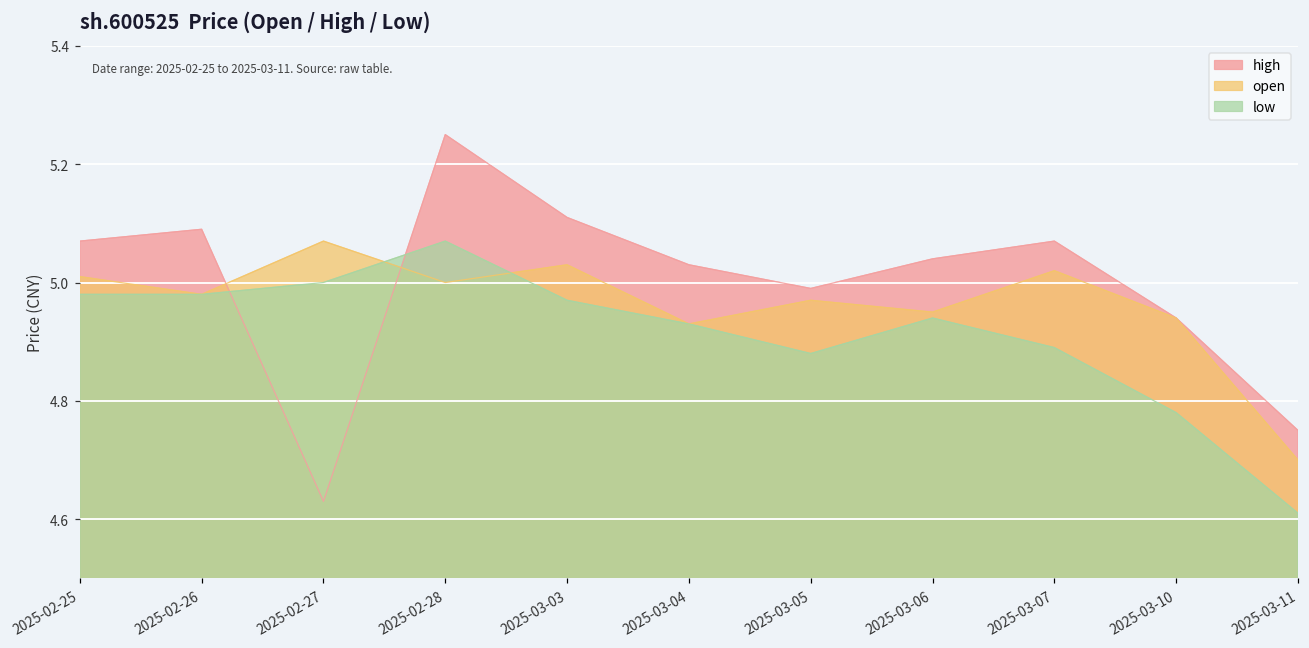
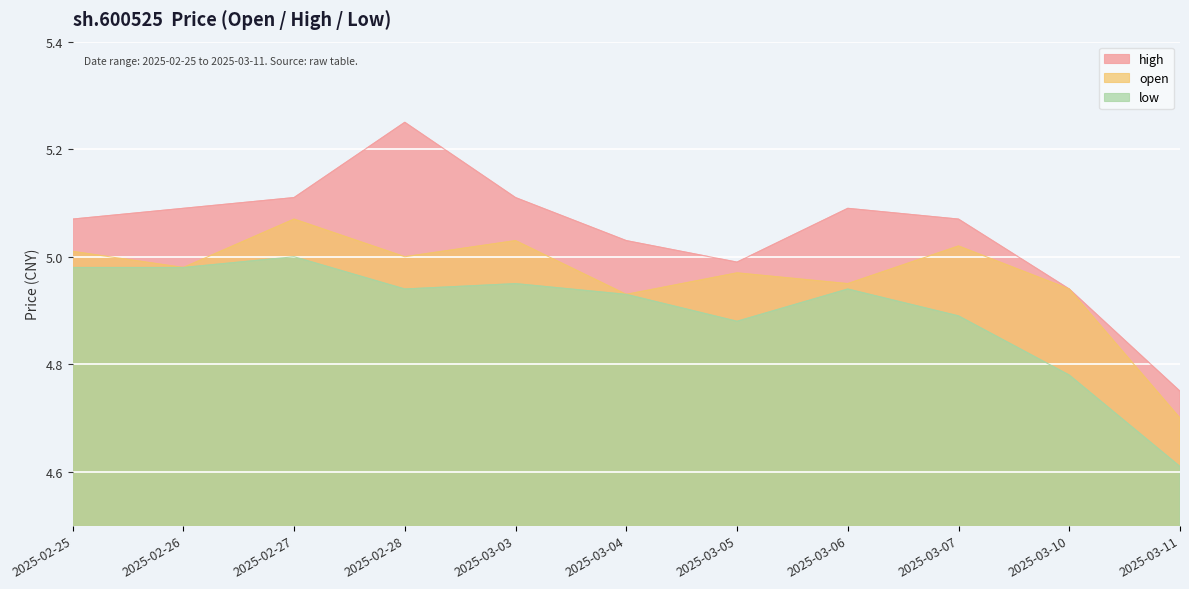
  {
    "high": {
      "2025-02-25": 5.07,
      "2025-02-26": 5.09,
-     "2025-02-27": 4.63,
+     "2025-02-27": 5.11,
      "2025-02-28": 5.25,
      "2025-03-03": 5.11,
      "2025-03-04": 5.03,
      "2025-03-05": 4.99,
-     "2025-03-06": 5.04,
+     "2025-03-06": 5.09,
      "2025-03-07": 5.07,
      "2025-03-11": 4.75
    },
    "open": {
      "2025-02-25": 5.01,
      "2025-02-27": 5.07,
      "2025-02-28": 5.00,
      "2025-03-03": 5.03,
      "2025-03-05": 4.97,
      "2025-03-06": 4.95,
      "2025-03-07": 5.02,
      "2025-03-11": 4.70
    },
    "low": {
      "2025-02-25": 4.98,
      "2025-02-27": 5.00,
-     "2025-02-28": 5.07,
-     "2025-03-03": 4.97,
+     "2025-02-28": 4.94,
+     "2025-03-03": 4.95,
      "2025-03-05": 4.88,
      "2025-03-06": 4.94,
      "2025-03-07": 4.89,
      "2025-03-10": 4.78,
      "2025-03-11": 4.61
    }
  }
